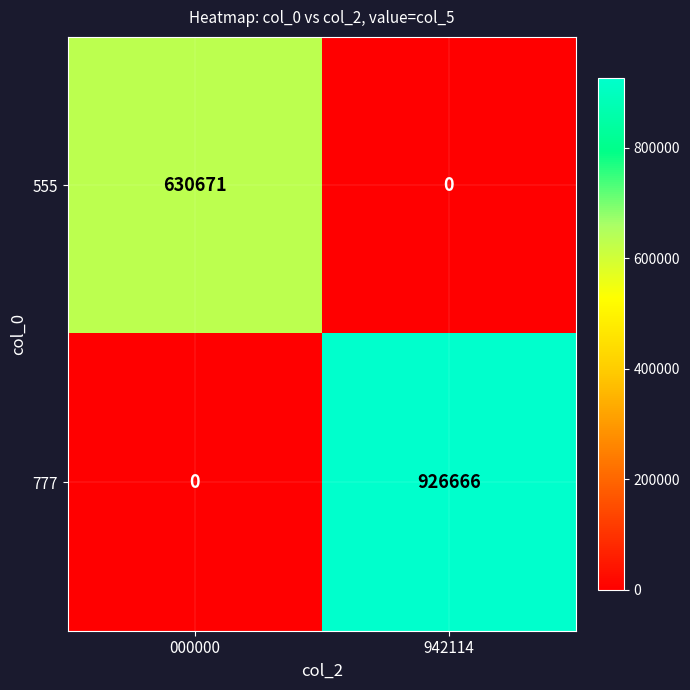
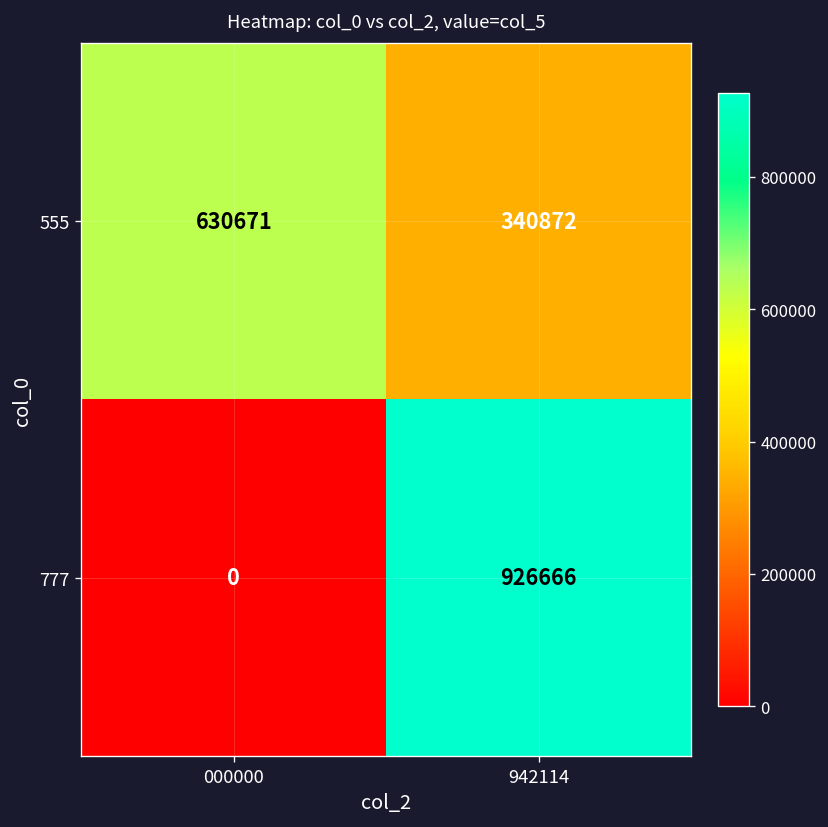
  {
    "555": {
      "000000": 630671,
-     "942114": 0
+     "942114": 340872
    },
    "777": {
      "000000": 0,
      "942114": 926666
    }
  }
